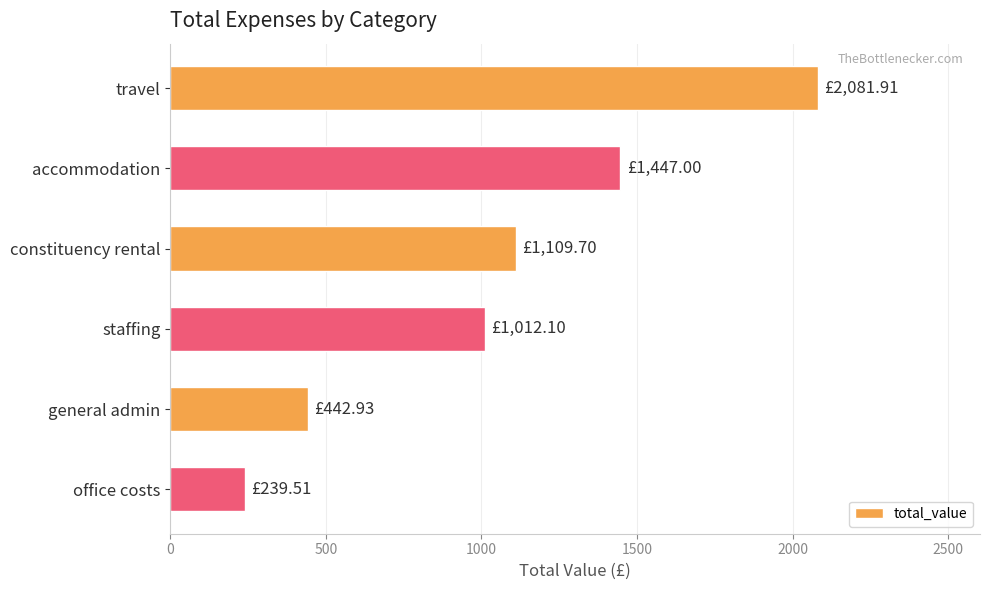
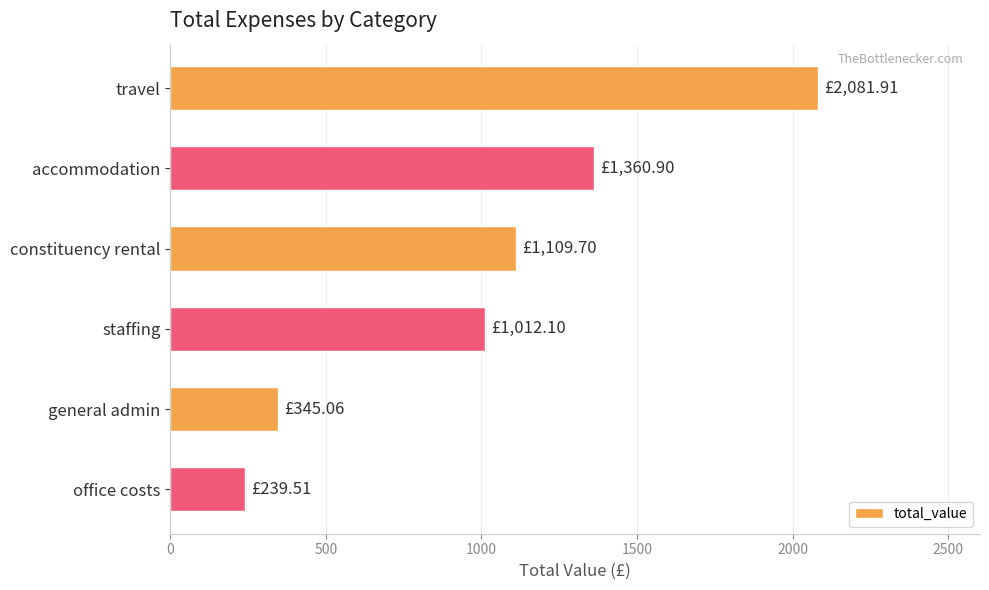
  {
    "travel": "£2,081.91",
-   "accommodation": "£1,447.00",
+   "accommodation": "£1,360.90",
    "constituency rental": "£1,109.70",
    "staffing": "£1,012.10",
-   "general admin": "£442.93",
+   "general admin": "£345.06",
    "office costs": "£239.51"
  }
